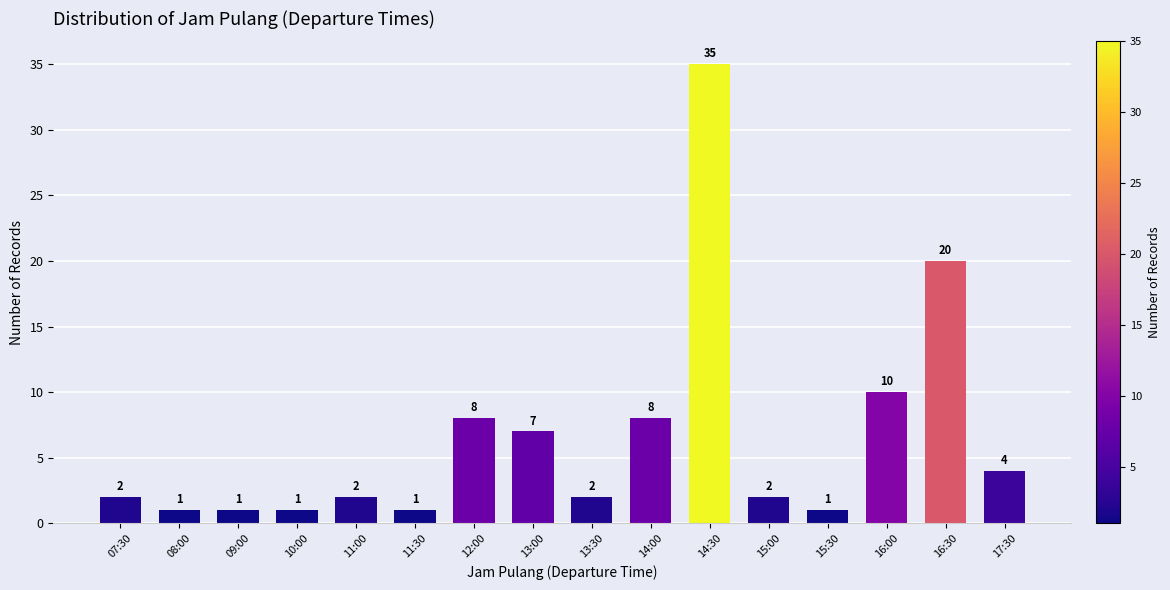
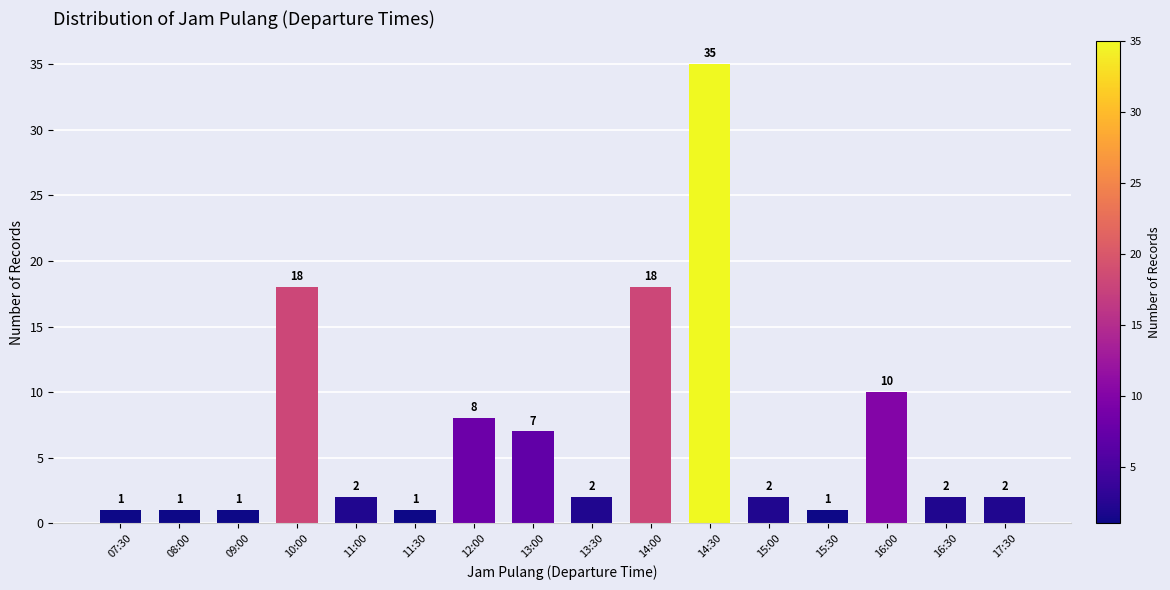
  {
-   "07:30": 2,
+   "07:30": 1,
    "08:00": 1,
    "09:00": 1,
-   "10:00": 1,
+   "10:00": 18,
    "11:00": 2,
    "11:30": 1,
    "12:00": 8,
    "13:00": 7,
    "13:30": 2,
-   "14:00": 8,
+   "14:00": 18,
    "14:30": 35,
    "15:00": 2,
    "15:30": 1,
    "16:00": 10,
-   "16:30": 20,
-   "17:30": 4
+   "16:30": 2,
+   "17:30": 2
  }
